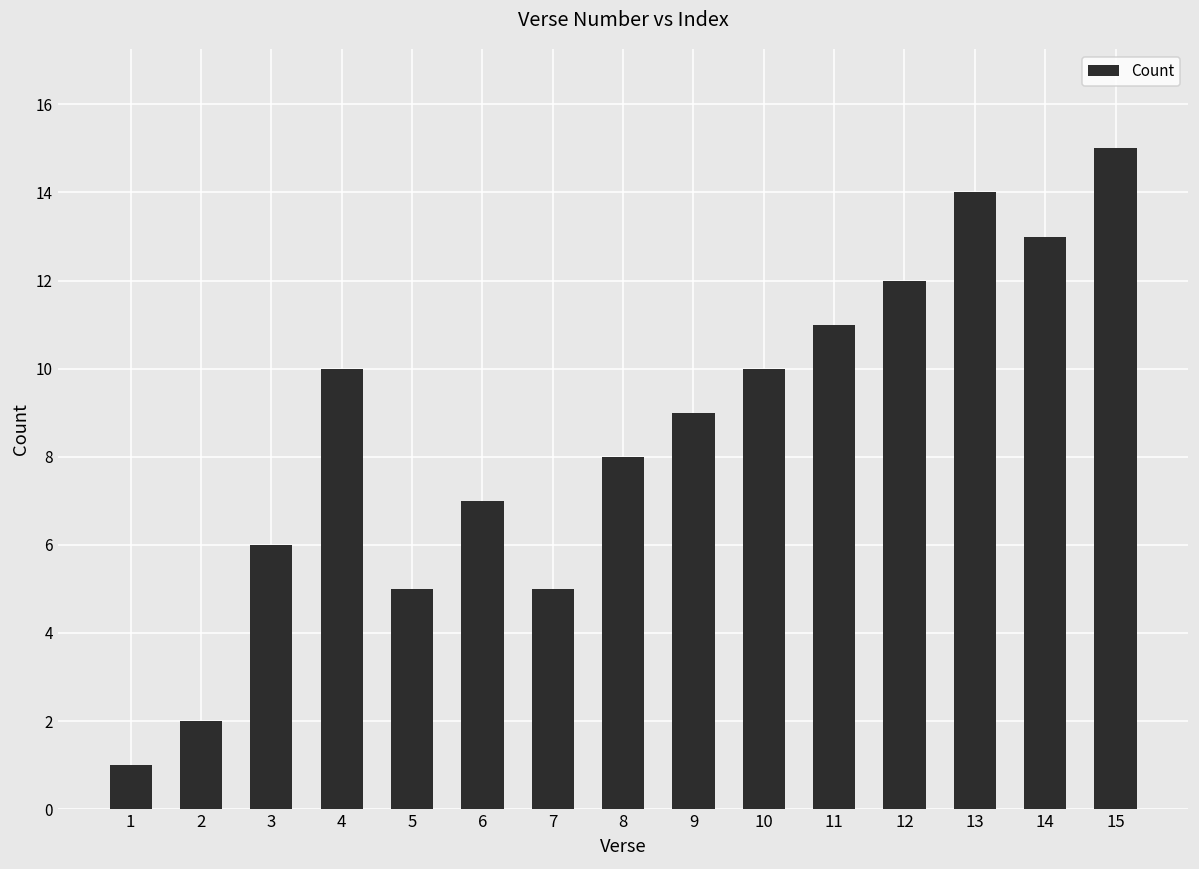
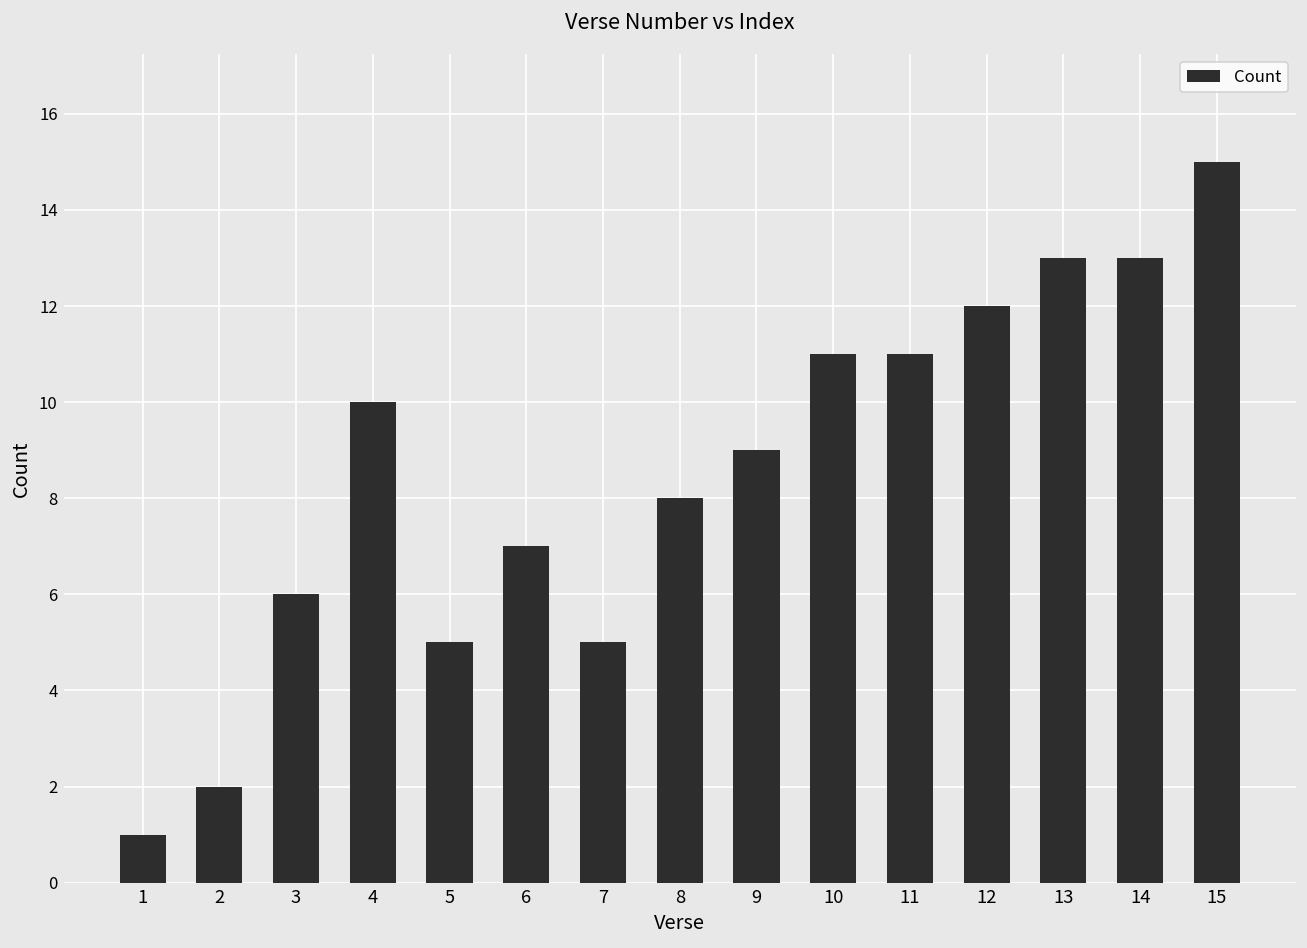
  {
    "1": 1,
    "2": 2,
    "3": 6,
    "4": 10,
    "5": 5,
    "6": 7,
    "7": 5,
    "8": 8,
    "9": 9,
-   "10": 10,
+   "10": 11,
    "11": 11,
    "12": 12,
-   "13": 14,
+   "13": 13,
    "14": 13,
    "15": 15
  }
